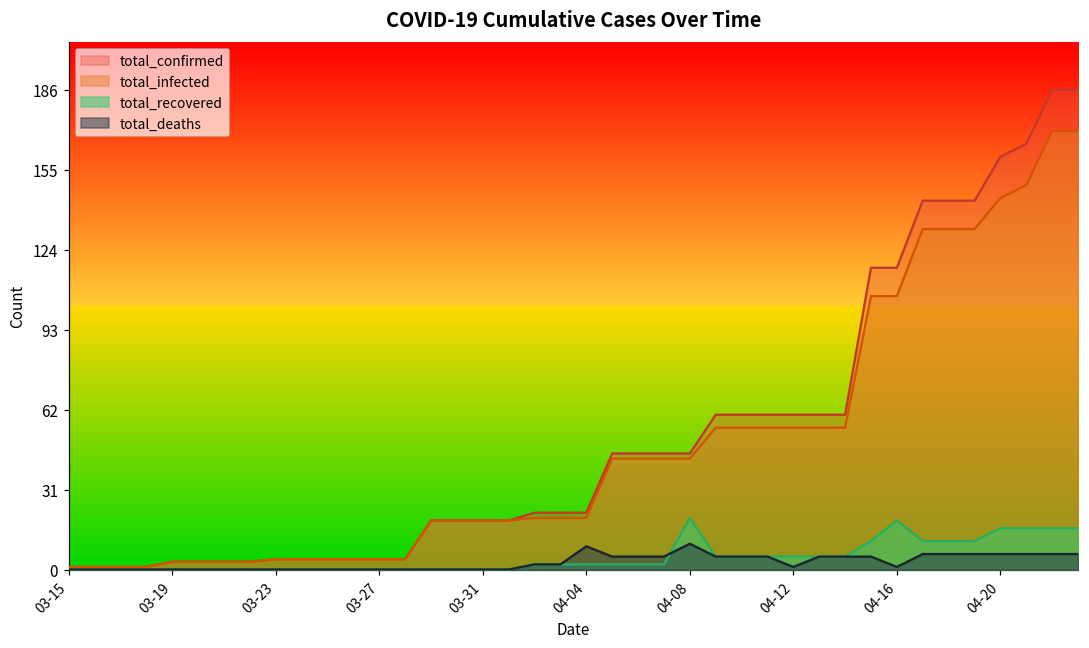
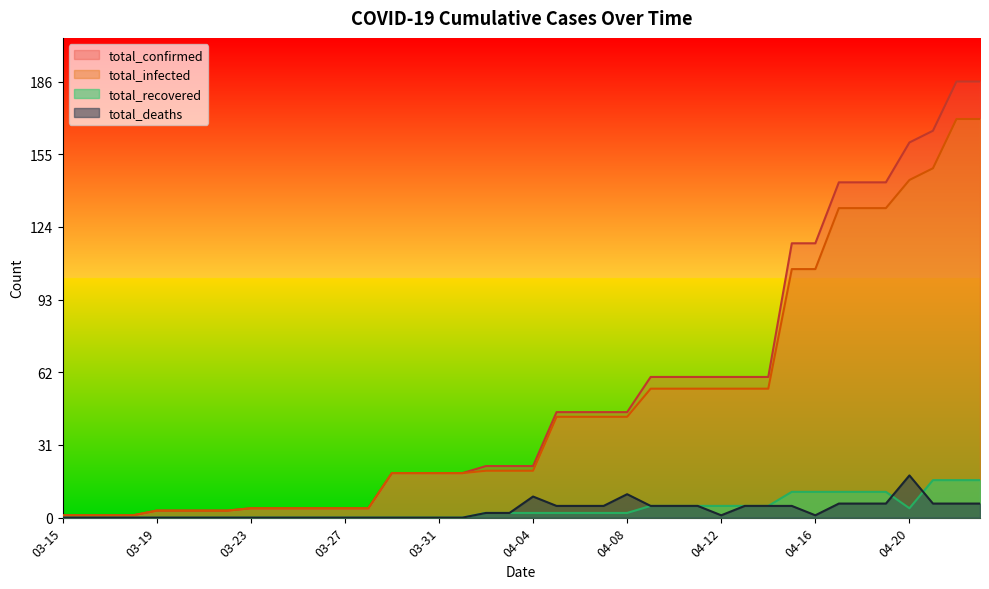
  {
    "total_recovered": {
      "04-04": 2,
-     "04-08": 20,
+     "04-08": 2,
      "04-12": 5,
-     "04-16": 19,
-     "04-20": 16
+     "04-16": 11,
+     "04-20": 4
    },
    "total_deaths": {
      "04-04": 9,
      "04-08": 10,
      "04-12": 1,
      "04-16": 1,
-     "04-20": 6
+     "04-20": 18
    }
  }
